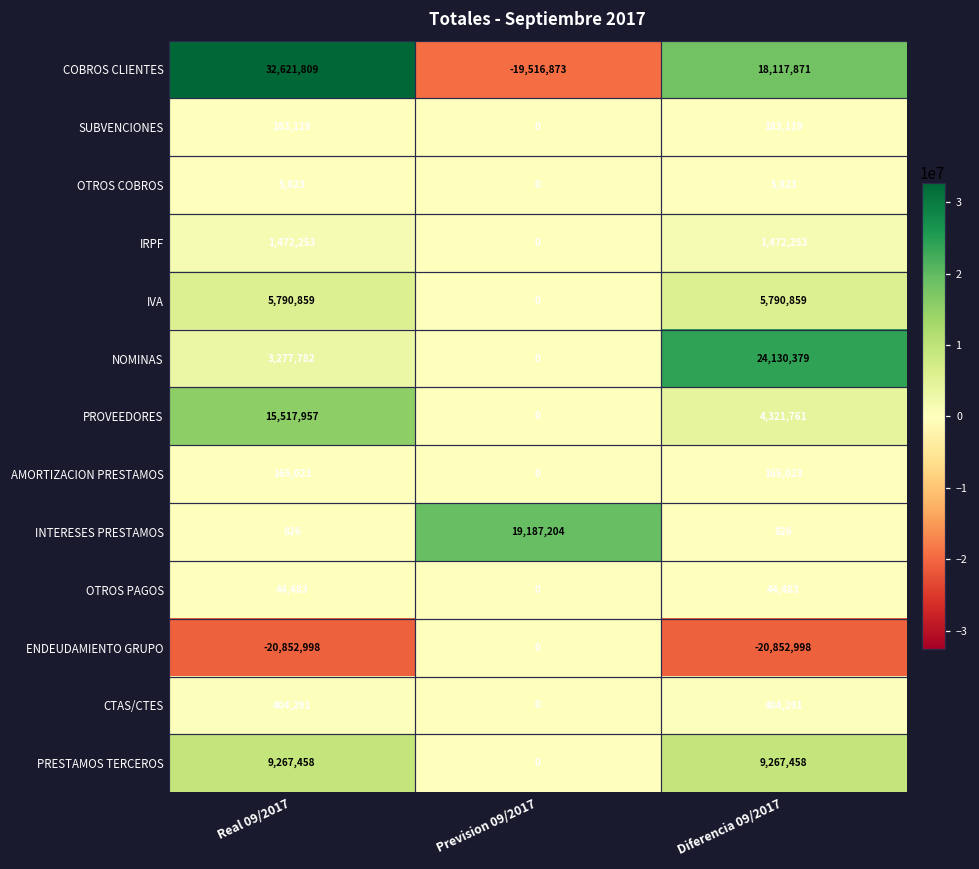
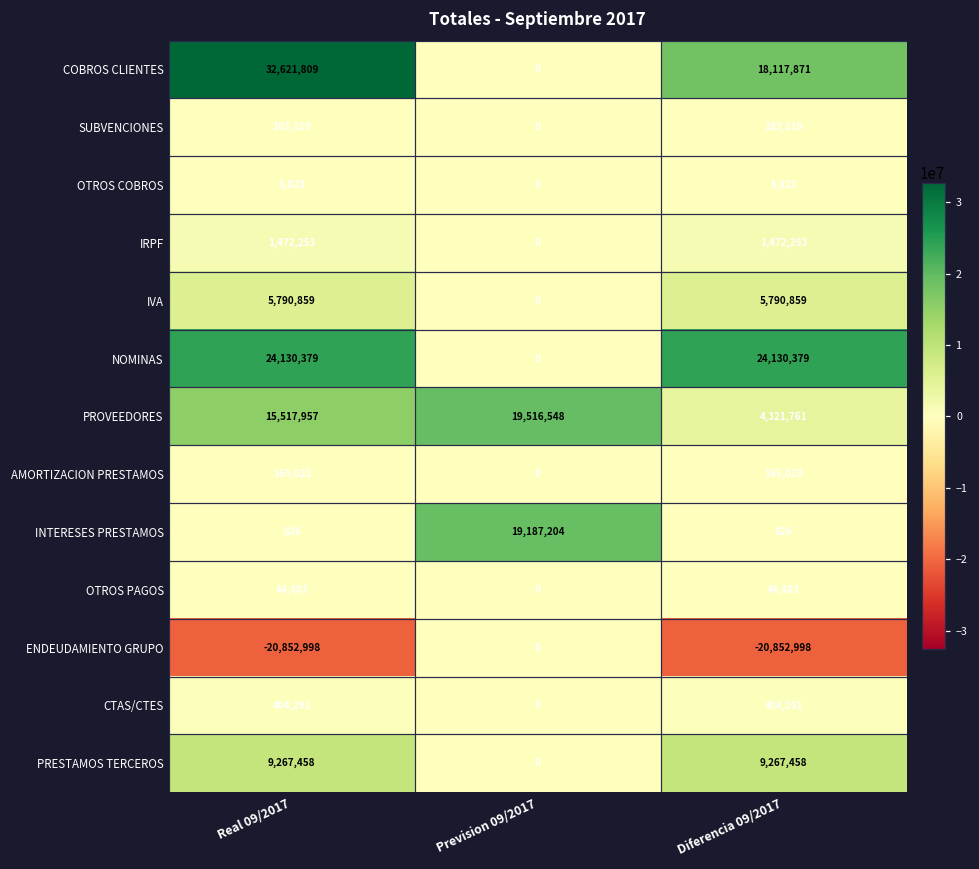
  {
    "COBROS CLIENTES": {
      "Real 09/2017": "32,621,809",
-     "Prevision 09/2017": "-19,516,873",
+     "Prevision 09/2017": "0",
      "Diferencia 09/2017": "18,117,871"
    },
    "SUBVENCIONES": {
      "Real 09/2017": "183,119",
      "Prevision 09/2017": "0",
      "Diferencia 09/2017": "183,119"
    },
    "OTROS COBROS": {
      "Real 09/2017": "5,823",
      "Prevision 09/2017": "0",
      "Diferencia 09/2017": "5,823"
    },
    "IRPF": {
      "Real 09/2017": "1,472,253",
      "Prevision 09/2017": "0",
      "Diferencia 09/2017": "1,472,253"
    },
    "IVA": {
      "Real 09/2017": "5,790,859",
      "Prevision 09/2017": "0",
      "Diferencia 09/2017": "5,790,859"
    },
    "NOMINAS": {
-     "Real 09/2017": "3,277,782",
+     "Real 09/2017": "24,130,379",
      "Prevision 09/2017": "0",
      "Diferencia 09/2017": "24,130,379"
    },
    "PROVEEDORES": {
      "Real 09/2017": "15,517,957",
-     "Prevision 09/2017": "0",
+     "Prevision 09/2017": "19,516,548",
      "Diferencia 09/2017": "4,321,761"
    },
    "AMORTIZACION PRESTAMOS": {
      "Real 09/2017": "165,023",
      "Prevision 09/2017": "0",
      "Diferencia 09/2017": "165,023"
    },
    "INTERESES PRESTAMOS": {
      "Real 09/2017": "826",
      "Prevision 09/2017": "19,187,204",
      "Diferencia 09/2017": "826"
    },
    "OTROS PAGOS": {
      "Real 09/2017": "44,483",
      "Prevision 09/2017": "0",
      "Diferencia 09/2017": "44,483"
    },
    "ENDEUDAMIENTO GRUPO": {
      "Real 09/2017": "-20,852,998",
      "Prevision 09/2017": "0",
      "Diferencia 09/2017": "-20,852,998"
    },
    "CTAS/CTES": {
      "Real 09/2017": "404,291",
      "Prevision 09/2017": "0",
      "Diferencia 09/2017": "404,291"
    },
    "PRESTAMOS TERCEROS": {
      "Real 09/2017": "9,267,458",
      "Prevision 09/2017": "0",
      "Diferencia 09/2017": "9,267,458"
    }
  }
